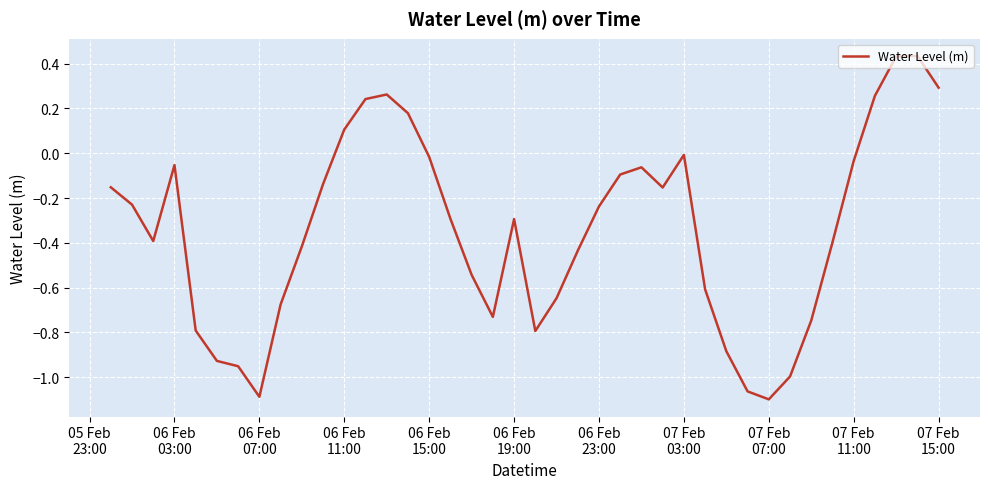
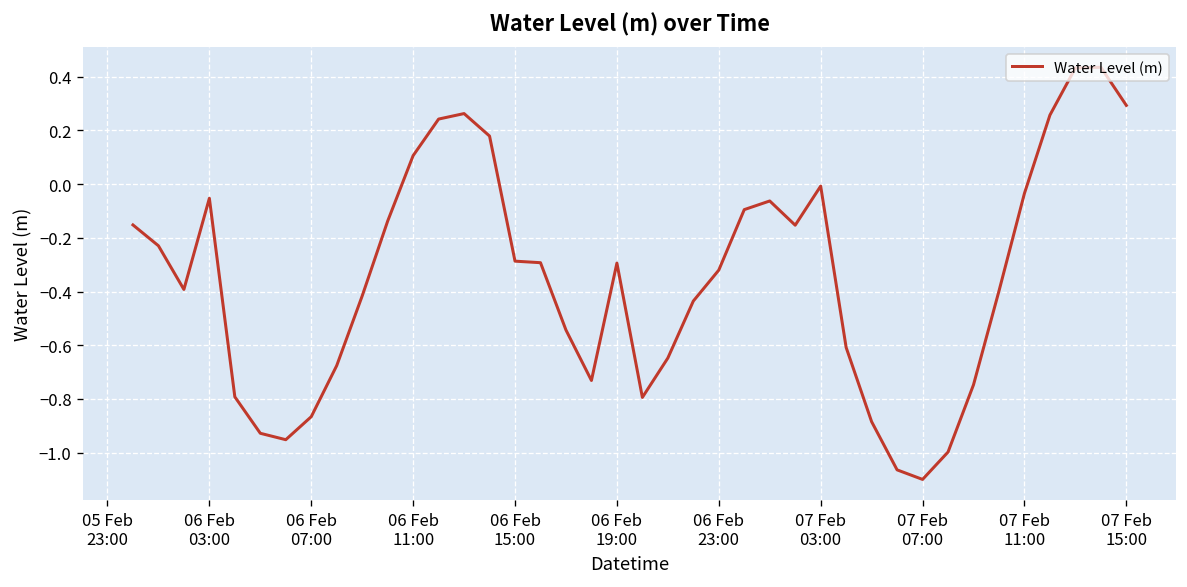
  {
    "06 Feb 03:00": -0.05,
-   "06 Feb 07:00": -1.09,
+   "06 Feb 07:00": -0.87,
    "06 Feb 11:00": 0.11,
-   "06 Feb 15:00": -0.02,
+   "06 Feb 15:00": -0.29,
    "06 Feb 19:00": -0.29,
-   "06 Feb 23:00": -0.24,
+   "06 Feb 23:00": -0.32,
    "07 Feb 03:00": -0.01,
    "07 Feb 07:00": -1.10,
    "07 Feb 11:00": -0.03,
    "07 Feb 15:00": 0.29
  }
